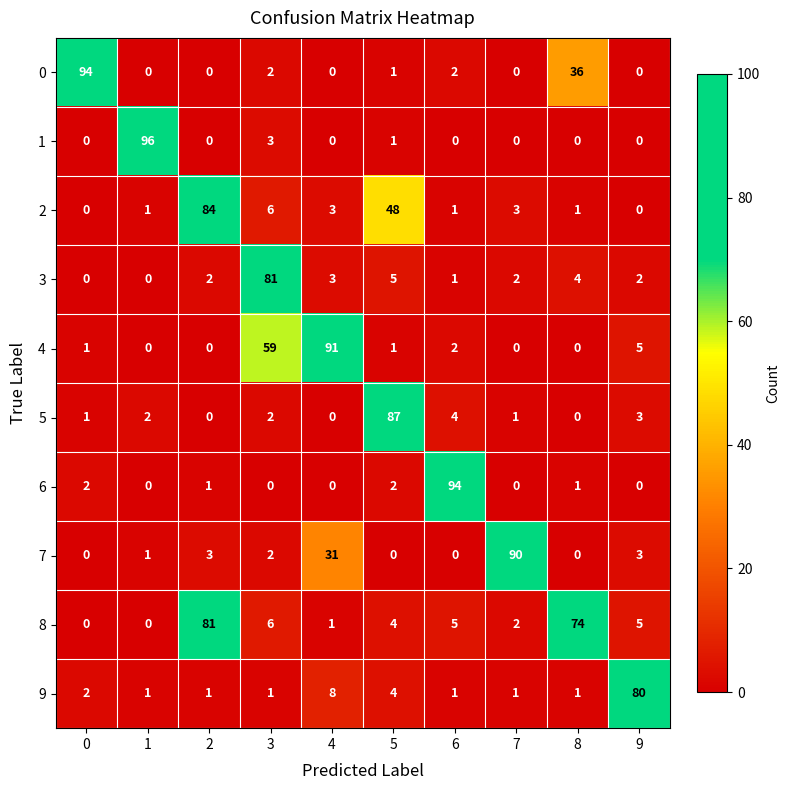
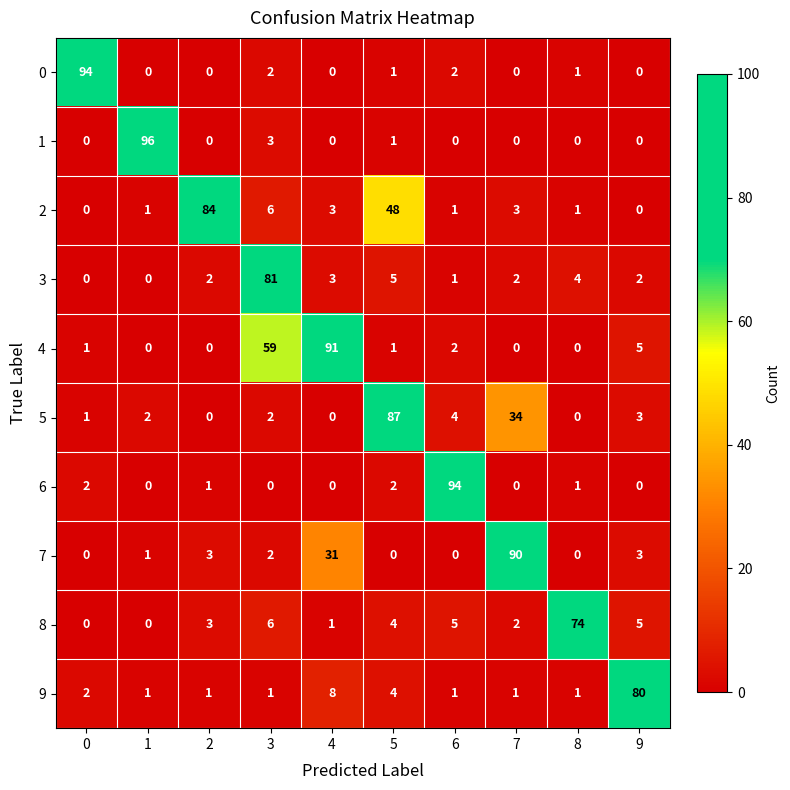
  {
    "0": {
      "0": 94,
      "1": 0,
      "2": 0,
      "3": 2,
      "4": 0,
      "5": 1,
      "6": 2,
      "7": 0,
-     "8": 36,
+     "8": 1,
      "9": 0
    },
    "1": {
      "0": 0,
      "1": 96,
      "2": 0,
      "3": 3,
      "4": 0,
      "5": 1,
      "6": 0,
      "7": 0,
      "8": 0,
      "9": 0
    },
    "2": {
      "0": 0,
      "1": 1,
      "2": 84,
      "3": 6,
      "4": 3,
      "5": 48,
      "6": 1,
      "7": 3,
      "8": 1,
      "9": 0
    },
    "3": {
      "0": 0,
      "1": 0,
      "2": 2,
      "3": 81,
      "4": 3,
      "5": 5,
      "6": 1,
      "7": 2,
      "8": 4,
      "9": 2
    },
    "4": {
      "0": 1,
      "1": 0,
      "2": 0,
      "3": 59,
      "4": 91,
      "5": 1,
      "6": 2,
      "7": 0,
      "8": 0,
      "9": 5
    },
    "5": {
      "0": 1,
      "1": 2,
      "2": 0,
      "3": 2,
      "4": 0,
      "5": 87,
      "6": 4,
-     "7": 1,
+     "7": 34,
      "8": 0,
      "9": 3
    },
    "6": {
      "0": 2,
      "1": 0,
      "2": 1,
      "3": 0,
      "4": 0,
      "5": 2,
      "6": 94,
      "7": 0,
      "8": 1,
      "9": 0
    },
    "7": {
      "0": 0,
      "1": 1,
      "2": 3,
      "3": 2,
      "4": 31,
      "5": 0,
      "6": 0,
      "7": 90,
      "8": 0,
      "9": 3
    },
    "8": {
      "0": 0,
      "1": 0,
-     "2": 81,
+     "2": 3,
      "3": 6,
      "4": 1,
      "5": 4,
      "6": 5,
      "7": 2,
      "8": 74,
      "9": 5
    },
    "9": {
      "0": 2,
      "1": 1,
      "2": 1,
      "3": 1,
      "4": 8,
      "5": 4,
      "6": 1,
      "7": 1,
      "8": 1,
      "9": 80
    }
  }
